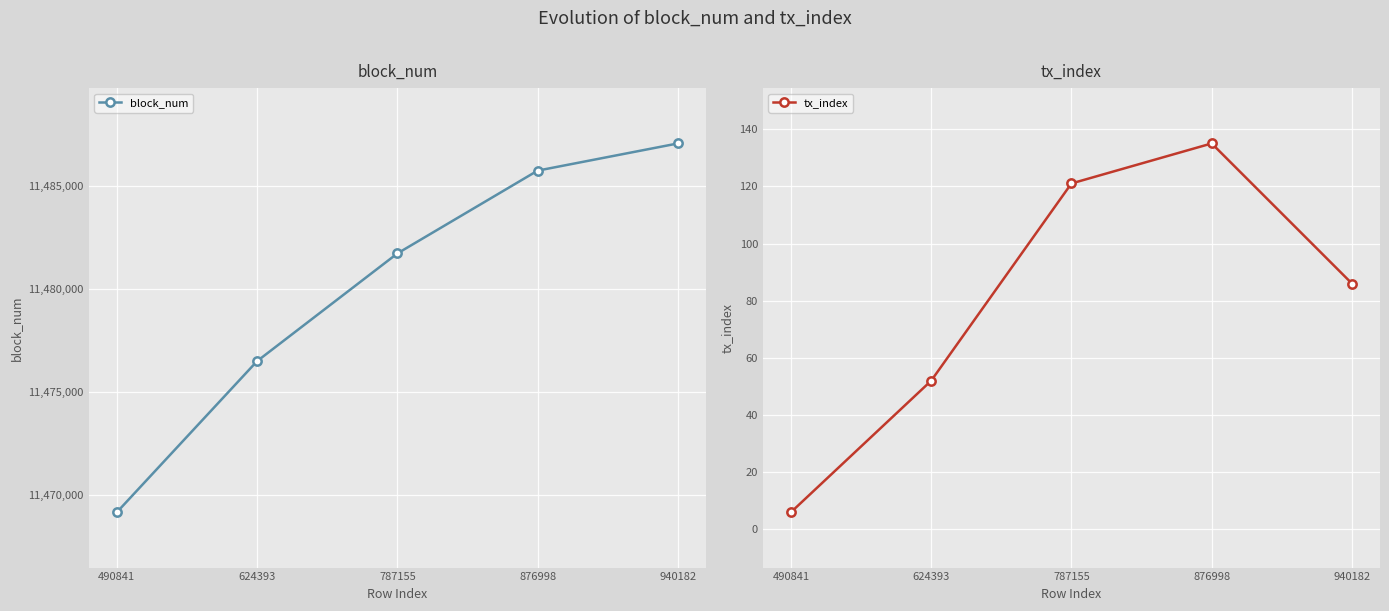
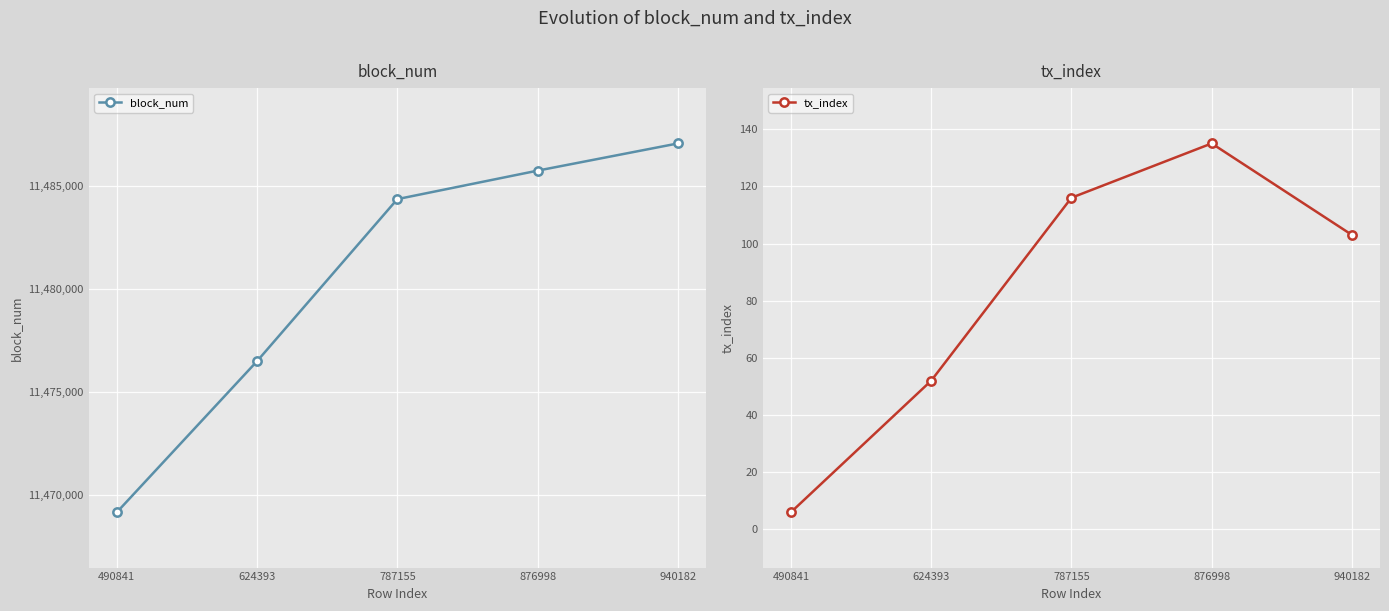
  {
    "block_num": {
      "490841": "11,469,200",
      "624393": "11,476,500",
-     "787155": "11,481,700",
+     "787155": "11,484,300",
      "876998": "11,485,700",
      "940182": "11,487,000"
    },
    "tx_index": {
      "490841": "6",
      "624393": "52",
-     "787155": "121",
+     "787155": "116",
      "876998": "135",
-     "940182": "86"
+     "940182": "103"
    }
  }
